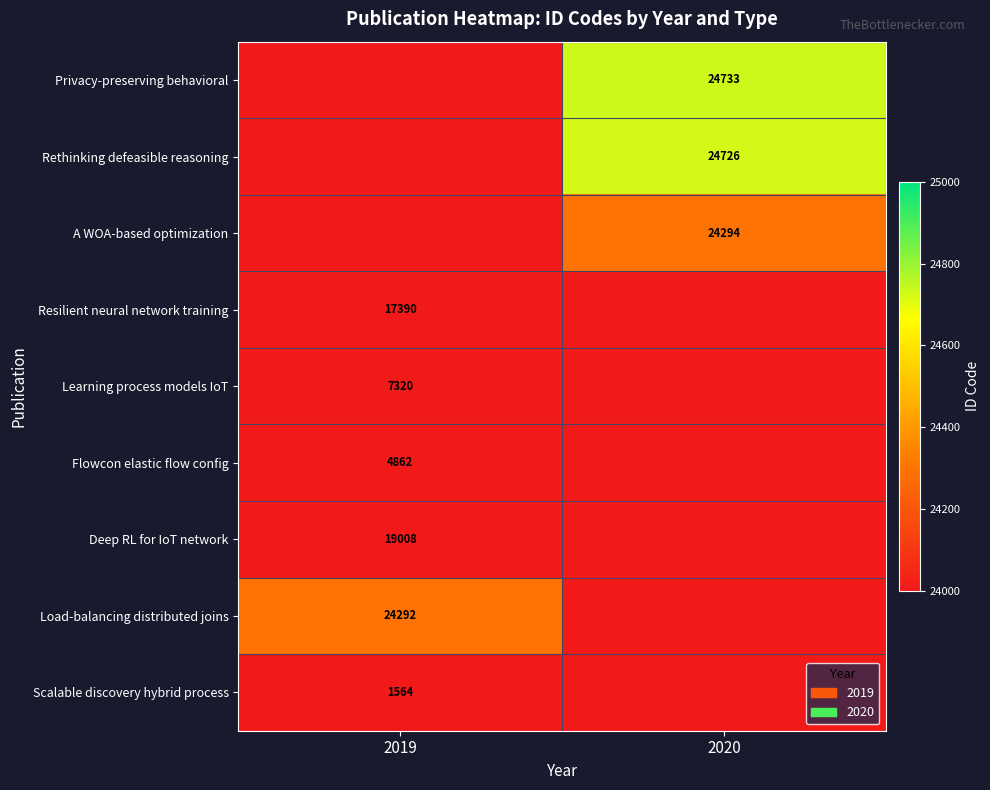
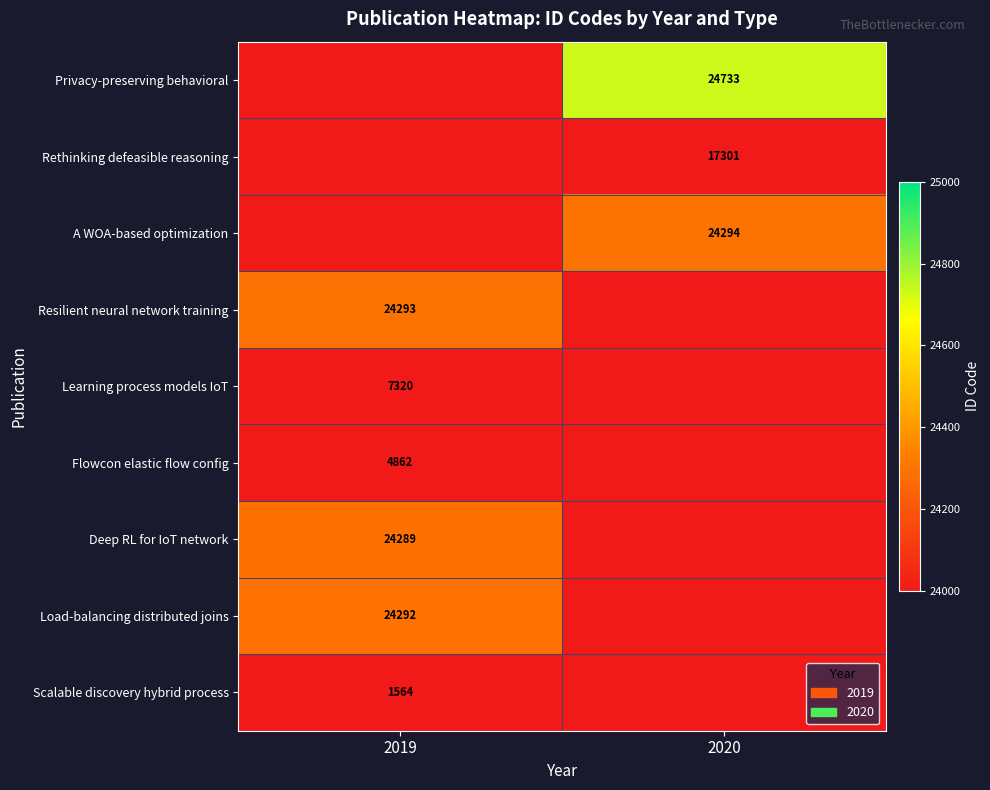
  {
    "Privacy-preserving behavioral": {
      "2020": 24733
    },
    "Rethinking defeasible reasoning": {
-     "2020": 24726
+     "2020": 17301
    },
    "A WOA-based optimization": {
      "2020": 24294
    },
    "Resilient neural network training": {
-     "2019": 17390
+     "2019": 24293
    },
    "Learning process models IoT": {
      "2019": 7320
    },
    "Flowcon elastic flow config": {
      "2019": 4862
    },
    "Deep RL for IoT network": {
-     "2019": 19008
+     "2019": 24289
    },
    "Load-balancing distributed joins": {
      "2019": 24292
    },
    "Scalable discovery hybrid process": {
      "2019": 1564
    }
  }
